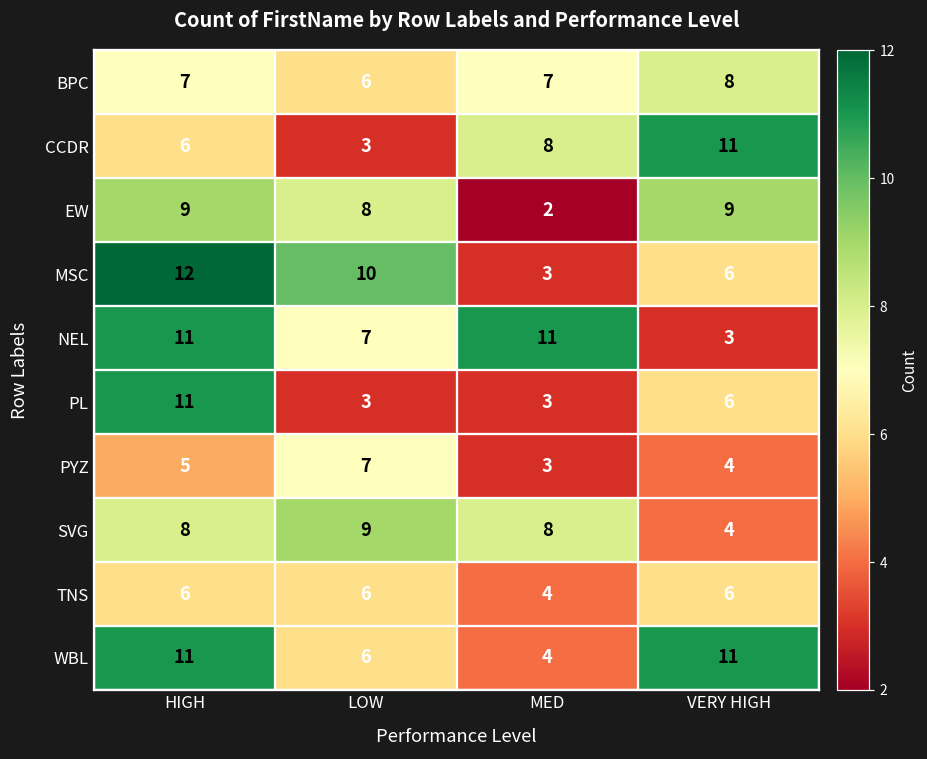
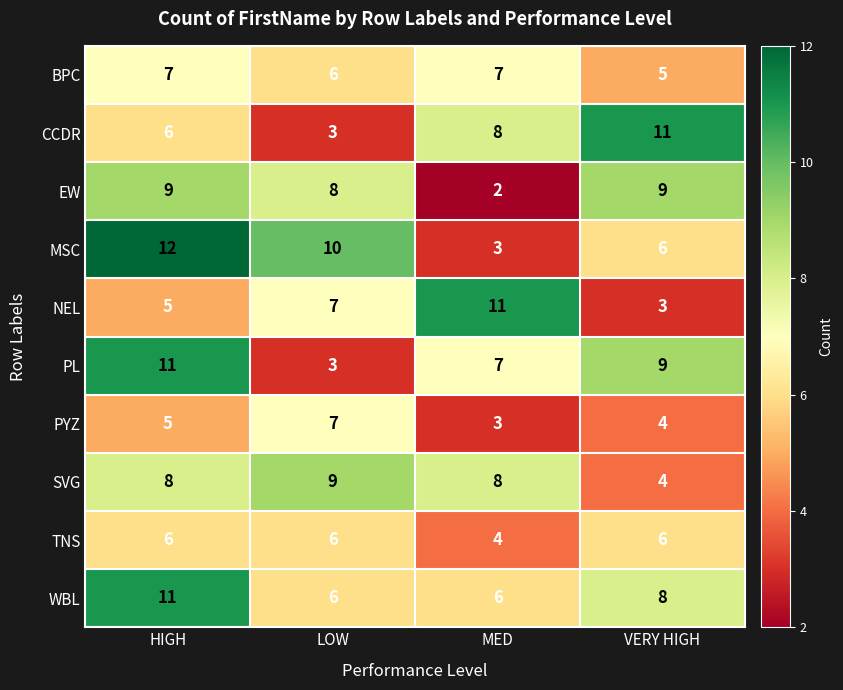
  {
    "BPC": {
      "HIGH": 7,
      "LOW": 6,
      "MED": 7,
-     "VERY HIGH": 8
+     "VERY HIGH": 5
    },
    "CCDR": {
      "HIGH": 6,
      "LOW": 3,
      "MED": 8,
      "VERY HIGH": 11
    },
    "EW": {
      "HIGH": 9,
      "LOW": 8,
      "MED": 2,
      "VERY HIGH": 9
    },
    "MSC": {
      "HIGH": 12,
      "LOW": 10,
      "MED": 3,
      "VERY HIGH": 6
    },
    "NEL": {
-     "HIGH": 11,
+     "HIGH": 5,
      "LOW": 7,
      "MED": 11,
      "VERY HIGH": 3
    },
    "PL": {
      "HIGH": 11,
      "LOW": 3,
-     "MED": 3,
-     "VERY HIGH": 6
+     "MED": 7,
+     "VERY HIGH": 9
    },
    "PYZ": {
      "HIGH": 5,
      "LOW": 7,
      "MED": 3,
      "VERY HIGH": 4
    },
    "SVG": {
      "HIGH": 8,
      "LOW": 9,
      "MED": 8,
      "VERY HIGH": 4
    },
    "TNS": {
      "HIGH": 6,
      "LOW": 6,
      "MED": 4,
      "VERY HIGH": 6
    },
    "WBL": {
      "HIGH": 11,
      "LOW": 6,
-     "MED": 4,
-     "VERY HIGH": 11
+     "MED": 6,
+     "VERY HIGH": 8
    }
  }
